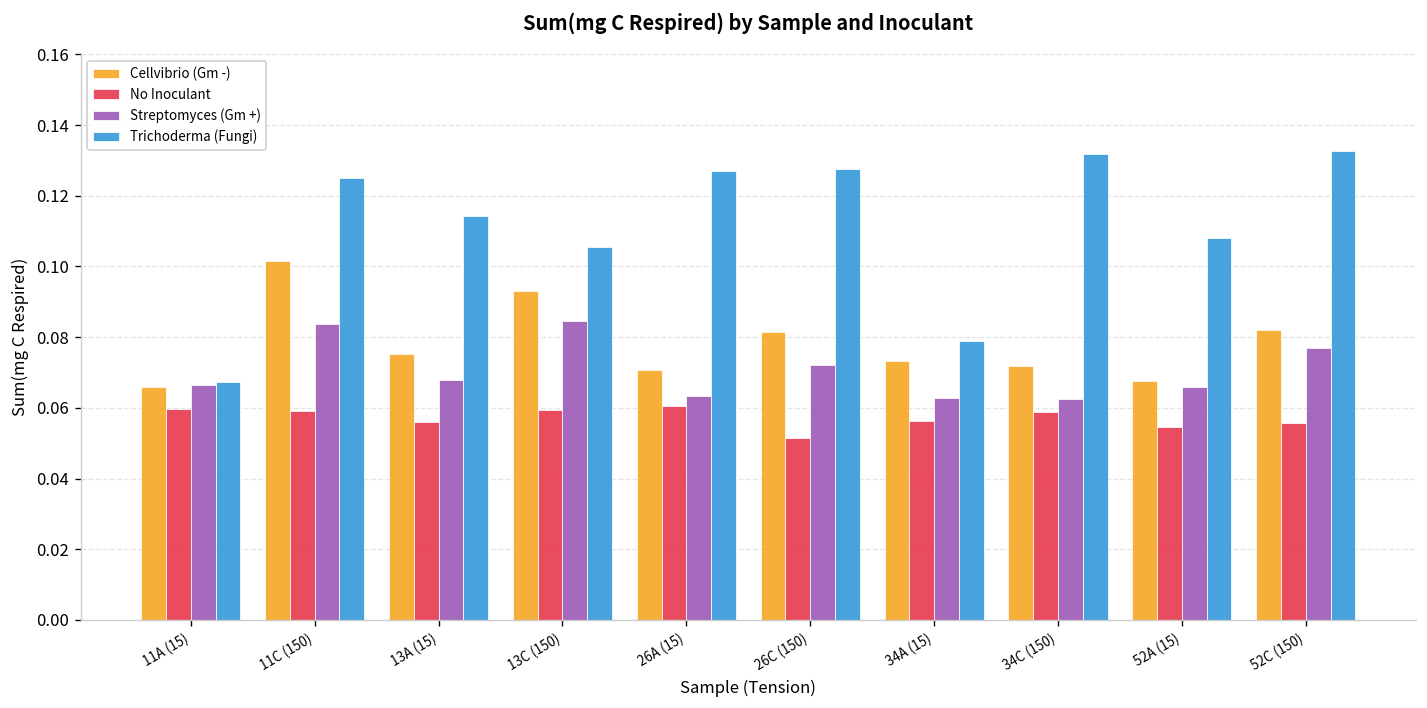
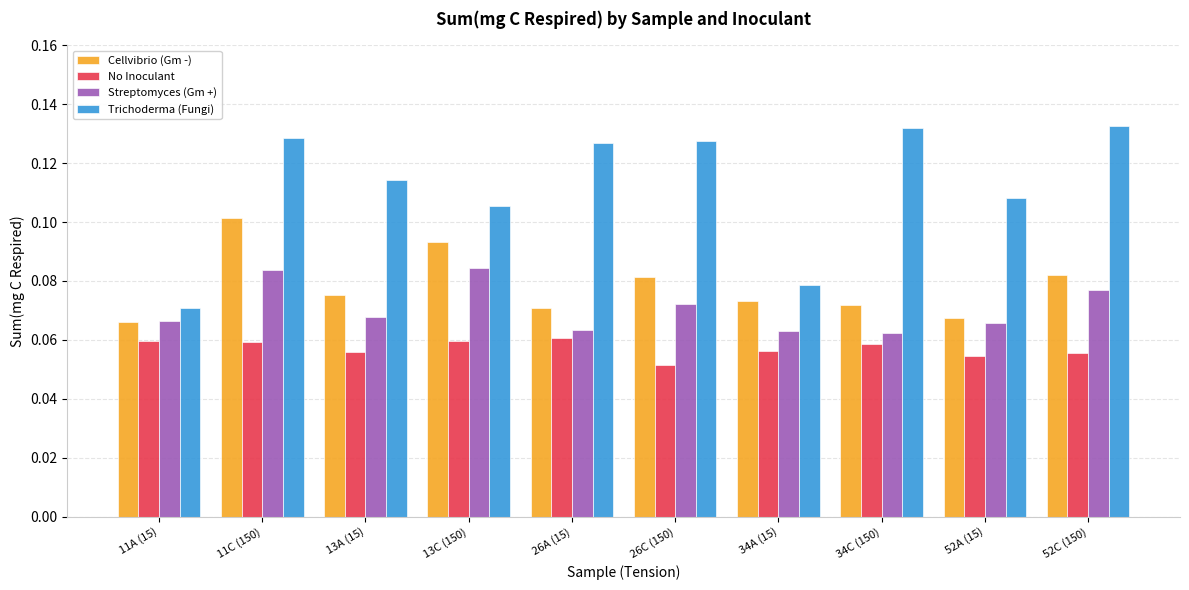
  {
    "Cellvibrio (Gm -)": {
      "11A (15)": 0.066,
      "11C (150)": 0.101,
      "13A (15)": 0.075,
      "13C (150)": 0.093,
      "26A (15)": 0.071,
      "26C (150)": 0.081,
      "34A (15)": 0.073,
      "34C (150)": 0.072,
      "52A (15)": 0.068,
      "52C (150)": 0.082
    },
    "No Inoculant": {
      "11A (15)": 0.060,
      "11C (150)": 0.059,
      "13A (15)": 0.056,
      "13C (150)": 0.059,
      "26A (15)": 0.061,
      "26C (150)": 0.052,
      "34A (15)": 0.056,
      "34C (150)": 0.059,
      "52A (15)": 0.055,
      "52C (150)": 0.056
    },
    "Streptomyces (Gm +)": {
      "11A (15)": 0.066,
      "11C (150)": 0.084,
      "13A (15)": 0.068,
      "13C (150)": 0.084,
      "26A (15)": 0.063,
      "26C (150)": 0.072,
      "34A (15)": 0.063,
      "34C (150)": 0.062,
      "52A (15)": 0.066,
      "52C (150)": 0.077
    },
    "Trichoderma (Fungi)": {
-     "11A (15)": 0.067,
-     "11C (150)": 0.125,
+     "11A (15)": 0.071,
+     "11C (150)": 0.129,
      "13A (15)": 0.114,
      "13C (150)": 0.105,
      "26A (15)": 0.127,
      "26C (150)": 0.128,
      "34A (15)": 0.079,
      "34C (150)": 0.132,
      "52A (15)": 0.108,
      "52C (150)": 0.133
    }
  }
